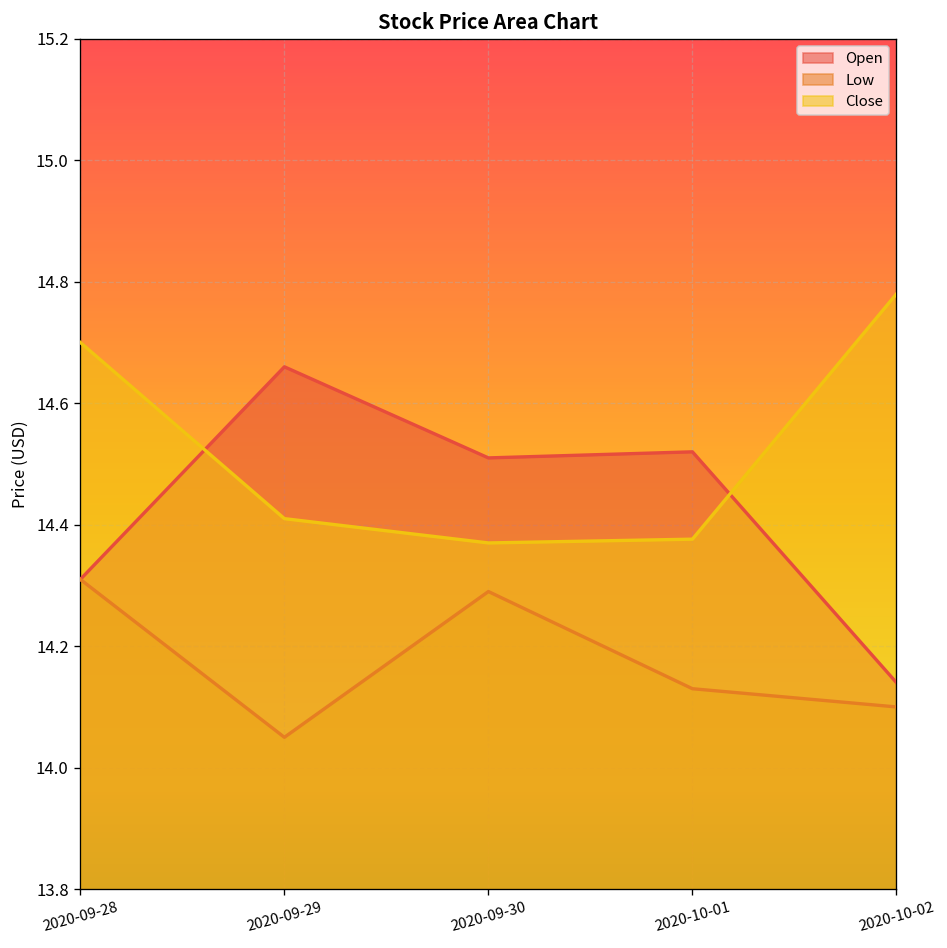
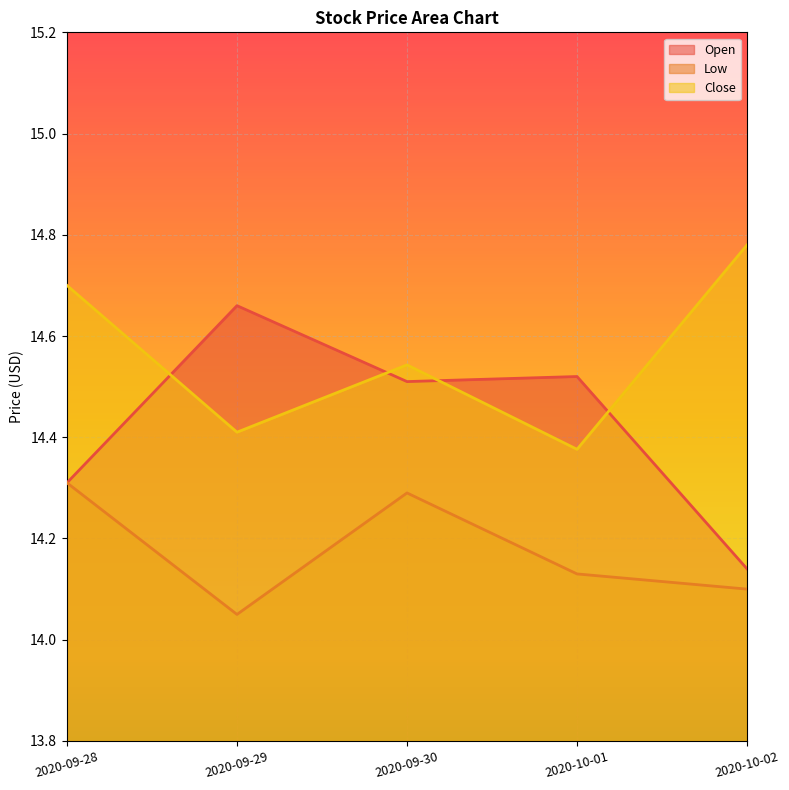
  {
    "Close": {
      "2020-09-28": 14.70,
      "2020-09-29": 14.41,
-     "2020-09-30": 14.37,
+     "2020-09-30": 14.54,
      "2020-10-01": 14.38,
      "2020-10-02": 14.78
    }
  }
